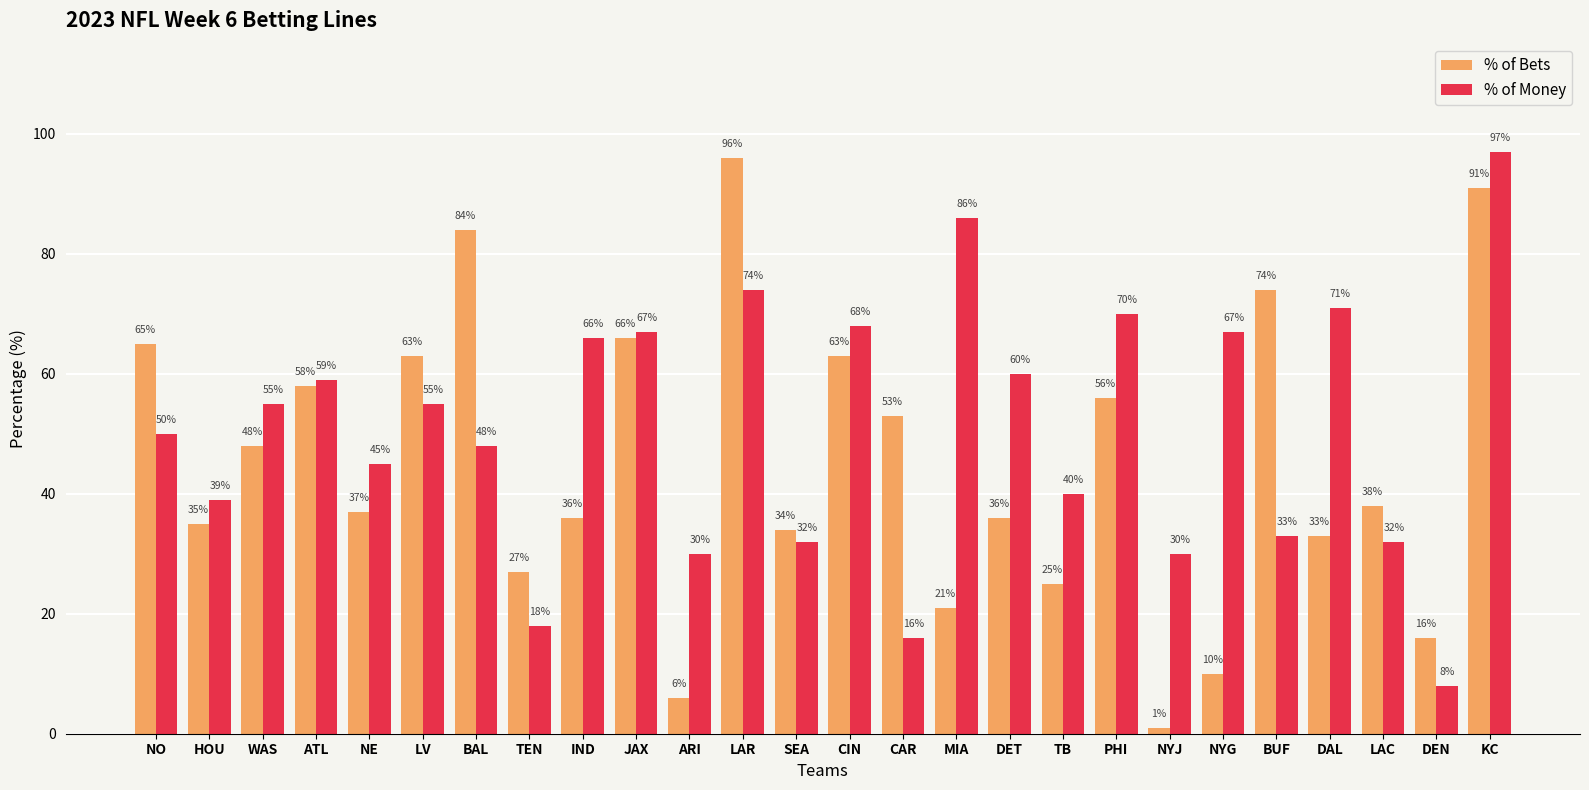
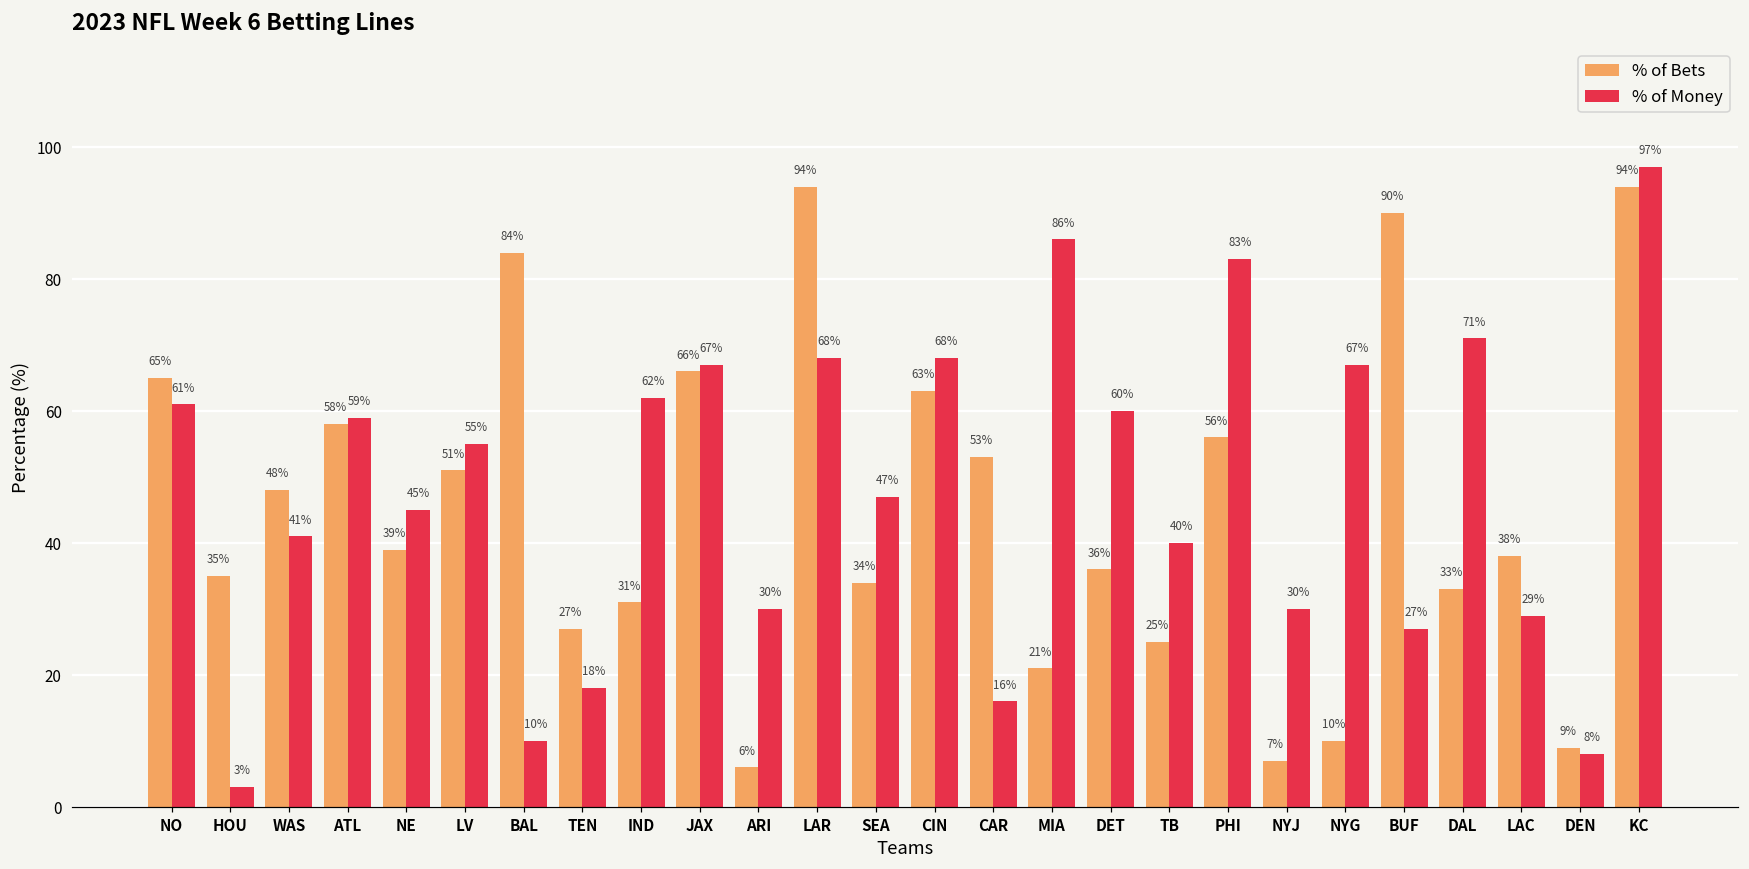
  {
    "% of Bets": {
      "NO": "65%",
      "HOU": "35%",
      "WAS": "48%",
      "ATL": "58%",
-     "NE": "37%",
-     "LV": "63%",
+     "NE": "39%",
+     "LV": "51%",
      "BAL": "84%",
      "TEN": "27%",
-     "IND": "36%",
+     "IND": "31%",
      "JAX": "66%",
      "ARI": "6%",
-     "LAR": "96%",
+     "LAR": "94%",
      "SEA": "34%",
      "CIN": "63%",
      "CAR": "53%",
      "MIA": "21%",
      "DET": "36%",
      "TB": "25%",
      "PHI": "56%",
-     "NYJ": "1%",
+     "NYJ": "7%",
      "NYG": "10%",
-     "BUF": "74%",
+     "BUF": "90%",
      "DAL": "33%",
      "LAC": "38%",
-     "DEN": "16%",
-     "KC": "91%"
+     "DEN": "9%",
+     "KC": "94%"
    },
    "% of Money": {
-     "NO": "50%",
-     "HOU": "39%",
-     "WAS": "55%",
+     "NO": "61%",
+     "HOU": "3%",
+     "WAS": "41%",
      "ATL": "59%",
      "NE": "45%",
      "LV": "55%",
-     "BAL": "48%",
+     "BAL": "10%",
      "TEN": "18%",
-     "IND": "66%",
+     "IND": "62%",
      "JAX": "67%",
      "ARI": "30%",
-     "LAR": "74%",
-     "SEA": "32%",
+     "LAR": "68%",
+     "SEA": "47%",
      "CIN": "68%",
      "CAR": "16%",
      "MIA": "86%",
      "DET": "60%",
      "TB": "40%",
-     "PHI": "70%",
+     "PHI": "83%",
      "NYJ": "30%",
      "NYG": "67%",
-     "BUF": "33%",
+     "BUF": "27%",
      "DAL": "71%",
-     "LAC": "32%",
+     "LAC": "29%",
      "DEN": "8%",
      "KC": "97%"
    }
  }
